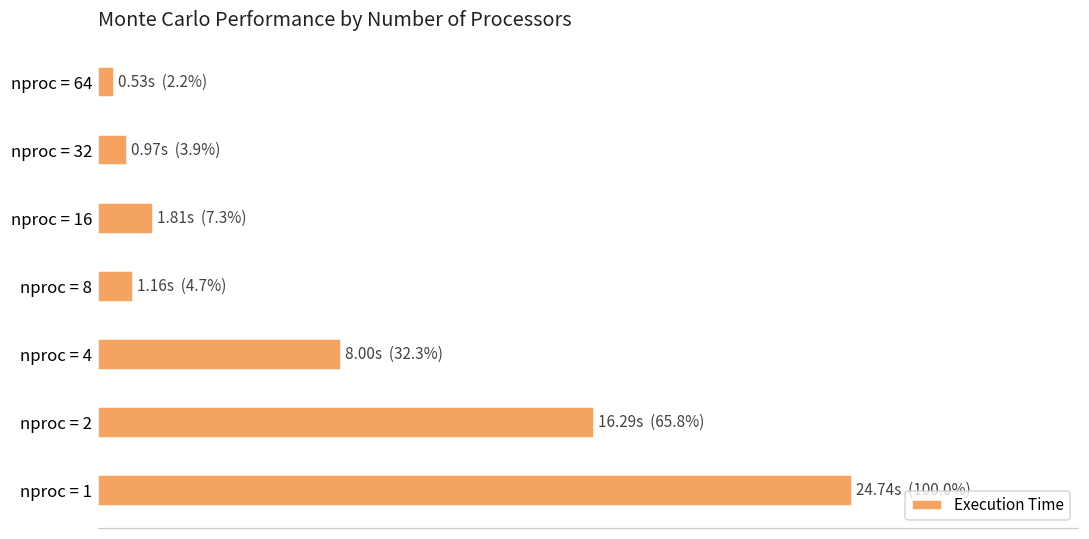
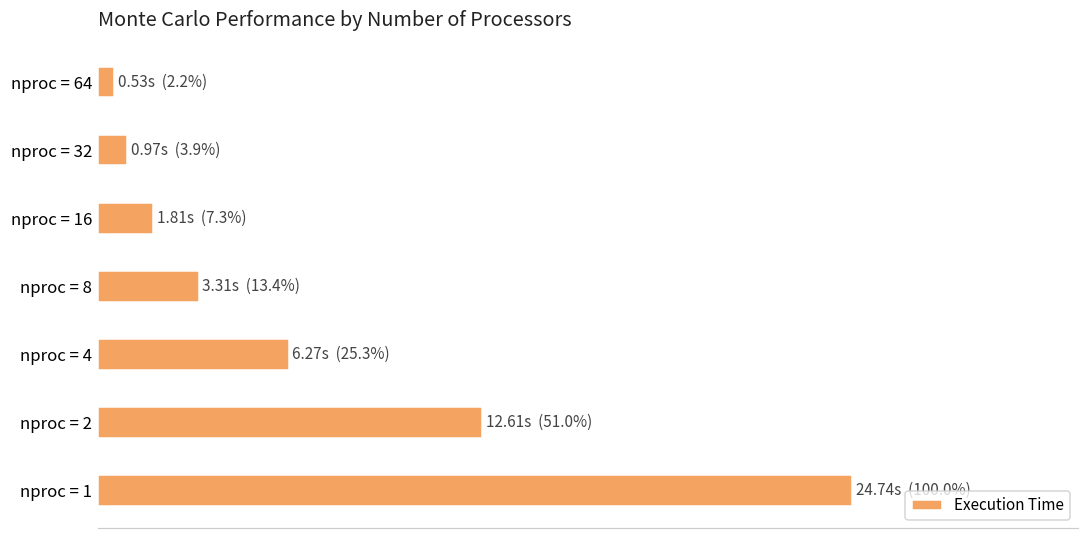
  {
    "nproc = 64": "(2.2%)",
    "nproc = 32": "(3.9%)",
    "nproc = 16": "(7.3%)",
-   "nproc = 8": "1.16s (4.7%)",
-   "nproc = 4": "8.00s (32.3%)",
-   "nproc = 2": "16.29s (65.8%)"
+   "nproc = 8": "3.31s (13.4%)",
+   "nproc = 4": "6.27s (25.3%)",
+   "nproc = 2": "12.61s (51.0%)"
  }
